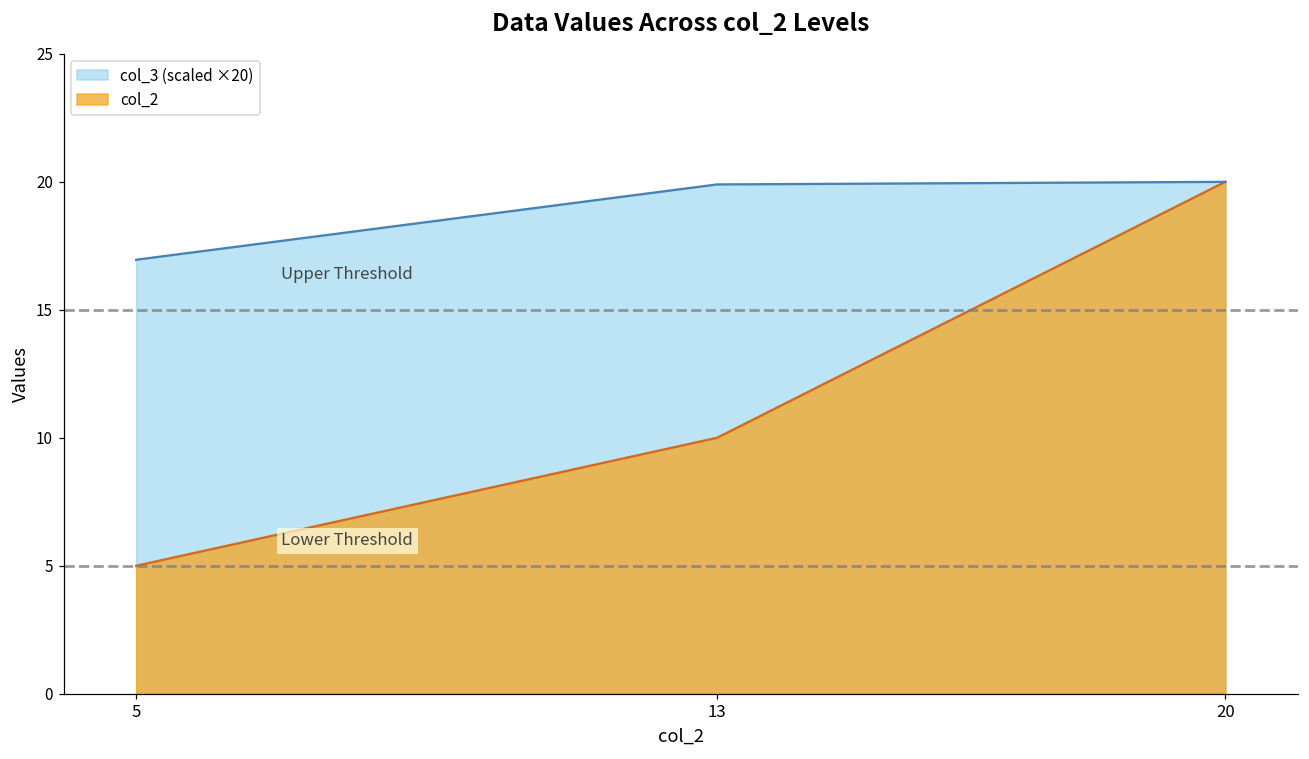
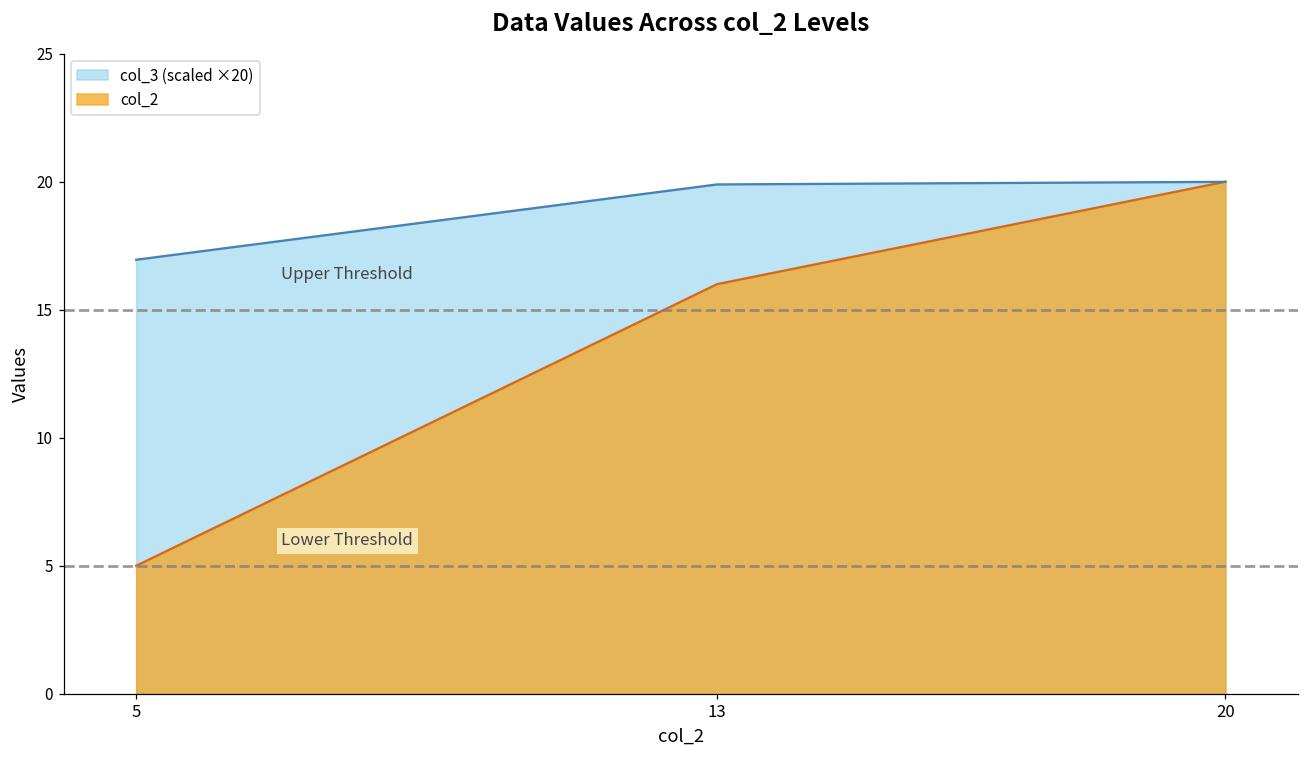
  {
    "col_3 (scaled ×20)": {
      "5": 17,
      "13": 20
    },
    "col_2": {
      "5": 5,
-     "13": 10
+     "13": 16
    }
  }
